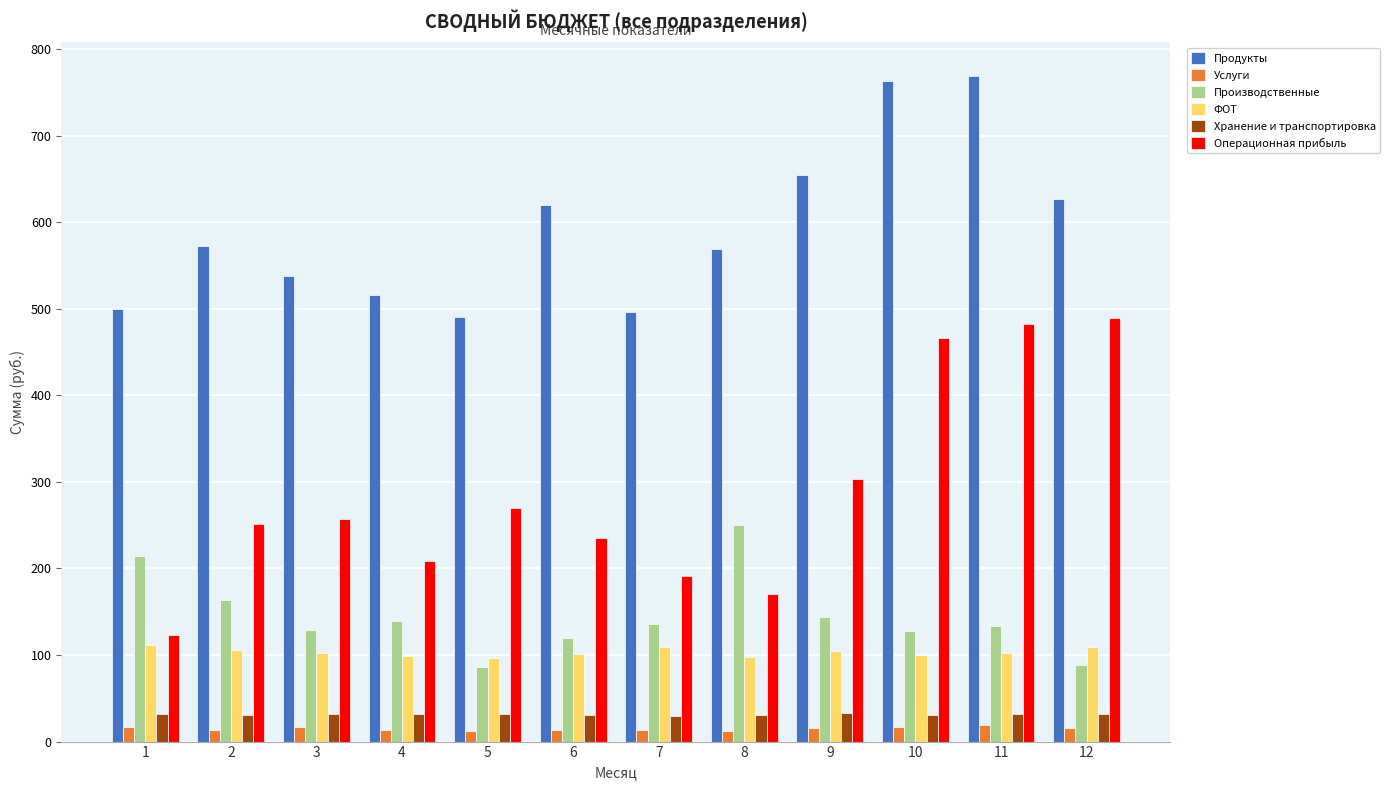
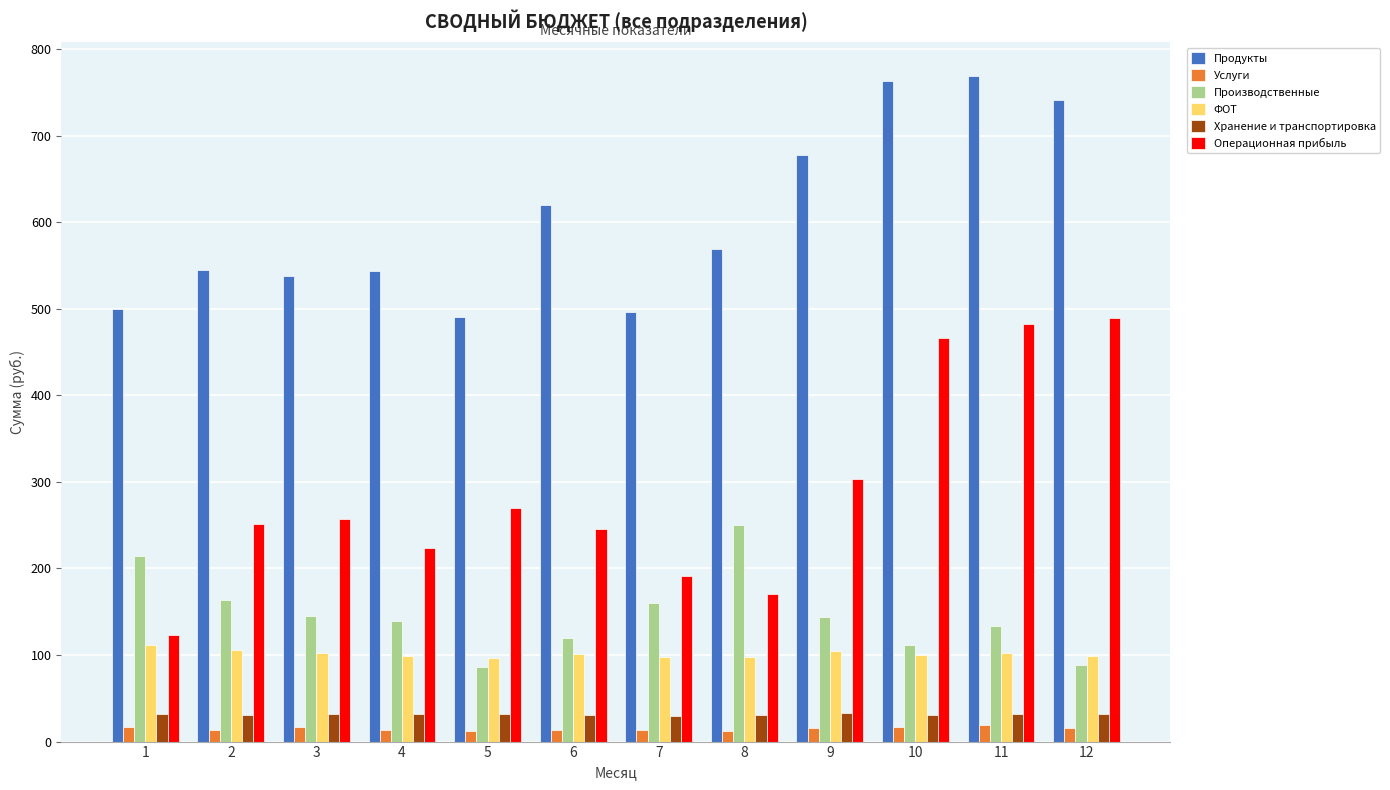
  {
    "Продукты": {
      "1": 500,
-     "2": 570,
+     "2": 550,
      "3": 540,
-     "4": 520,
+     "4": 540,
      "5": 490,
      "6": 620,
      "7": 500,
      "8": 570,
-     "9": 650,
+     "9": 680,
      "10": 760,
      "11": 770,
-     "12": 630
+     "12": 740
    },
    "Услуги": {
      "1": 20,
      "2": 10,
      "3": 20,
      "4": 10,
      "5": 10,
      "6": 10,
      "7": 10,
      "8": 10,
      "9": 20,
      "10": 20,
      "11": 20,
      "12": 20
    },
    "Производственные": {
      "1": 210,
      "2": 160,
-     "3": 130,
+     "3": 140,
      "4": 140,
      "5": 90,
      "6": 120,
-     "7": 140,
+     "7": 160,
      "8": 250,
      "9": 140,
-     "10": 130,
+     "10": 110,
      "11": 130,
      "12": 90
    },
    "ФОТ": {
      "1": 110,
      "2": 110,
      "3": 100,
      "4": 100,
      "5": 100,
      "6": 100,
-     "7": 110,
+     "7": 100,
      "8": 100,
      "9": 100,
      "10": 100,
      "11": 100,
-     "12": 110
+     "12": 100
    },
    "Хранение и транспортировка": {
      "1": 30,
      "2": 30,
      "3": 30,
      "4": 30,
      "5": 30,
      "6": 30,
      "7": 30,
      "8": 30,
      "9": 30,
      "10": 30,
      "11": 30,
      "12": 30
    },
    "Операционная прибыль": {
      "1": 120,
      "2": 250,
      "3": 260,
-     "4": 210,
+     "4": 220,
      "5": 270,
-     "6": 240,
+     "6": 250,
      "7": 190,
      "8": 170,
      "9": 300,
      "10": 470,
      "11": 480,
      "12": 490
    }
  }
